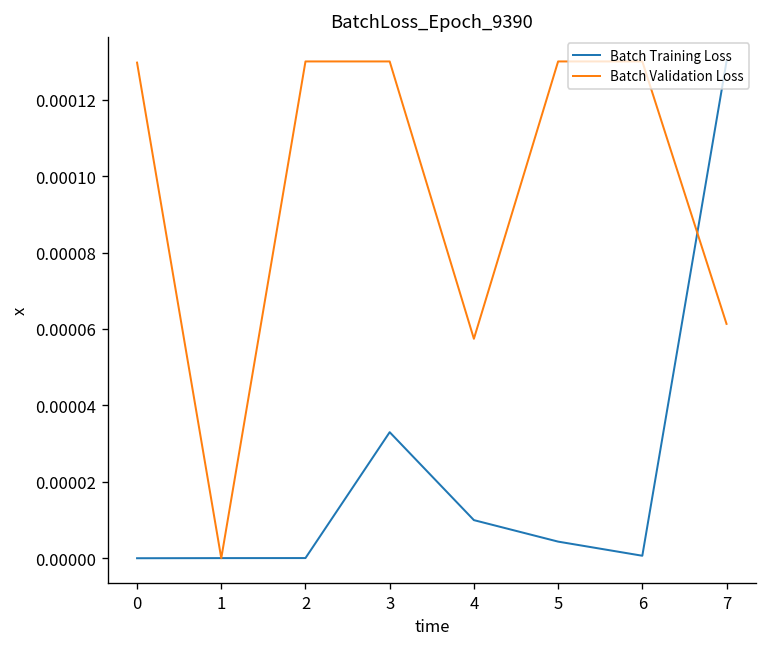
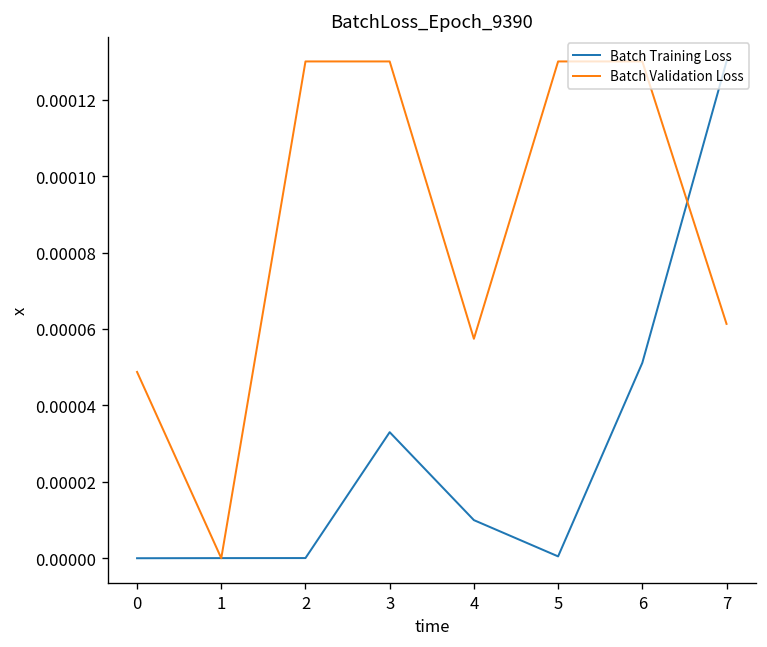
  {
    "Batch Training Loss": {
      "0": 0.000000,
      "2": 0.000000,
      "3": 0.000033,
      "4": 0.000010,
-     "5": 0.000004,
-     "6": 0.000001
+     "5": 0.000000,
+     "6": 0.000051
    },
    "Batch Validation Loss": {
-     "0": 0.000130,
+     "0": 0.000049,
      "2": 0.000130,
      "3": 0.000130,
      "4": 0.000057,
      "5": 0.000130,
      "7": 0.000061
    }
  }
